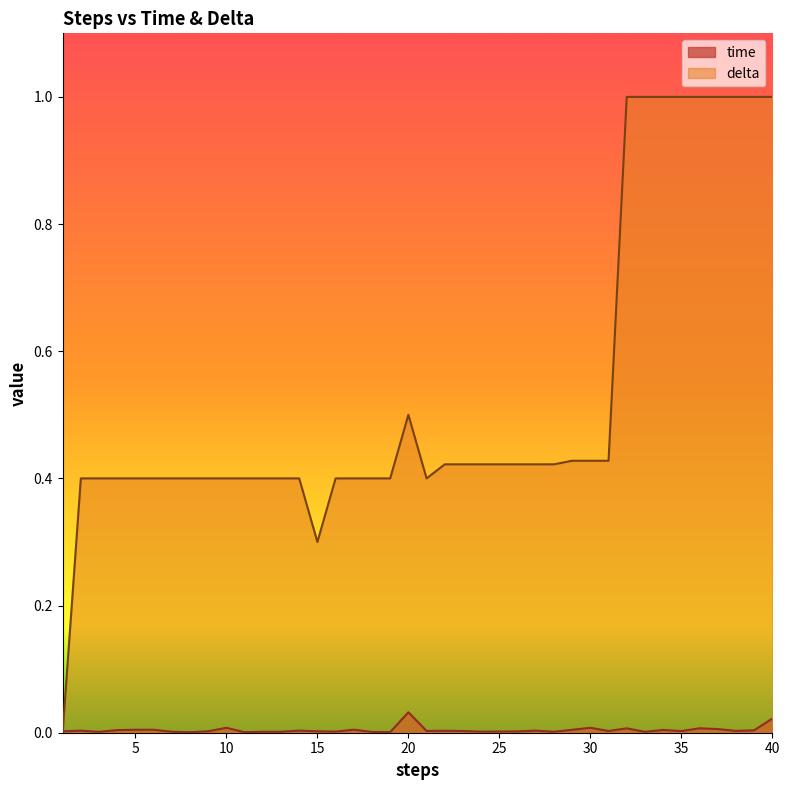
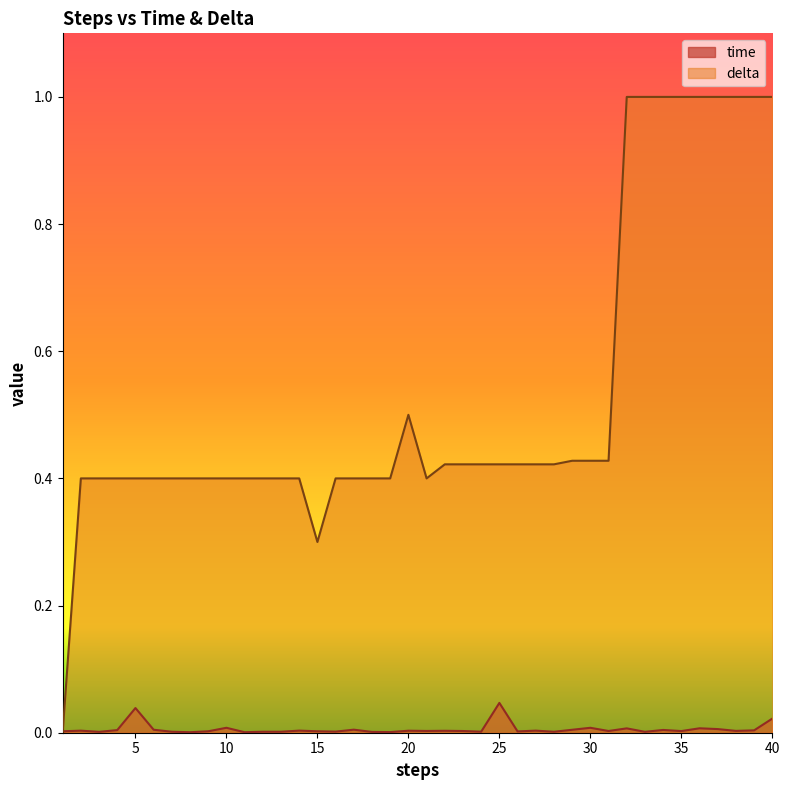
  {
    "time": {
-     "5": 0.00,
+     "5": 0.04,
      "10": 0.01,
      "15": 0.00,
-     "20": 0.03,
-     "25": 0.00,
+     "20": 0.00,
+     "25": 0.05,
      "30": 0.01,
      "35": 0.00,
      "40": 0.02
    },
    "delta": {
      "5": 0.40,
      "10": 0.40,
      "15": 0.30,
      "20": 0.50,
      "25": 0.42,
      "30": 0.43,
      "35": 1.00,
      "40": 1.00
    }
  }
